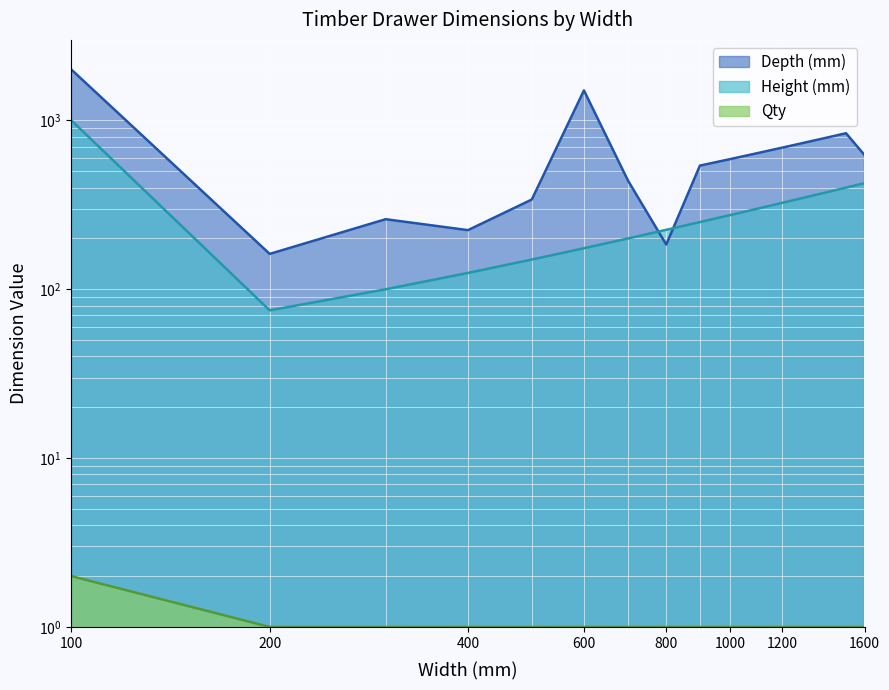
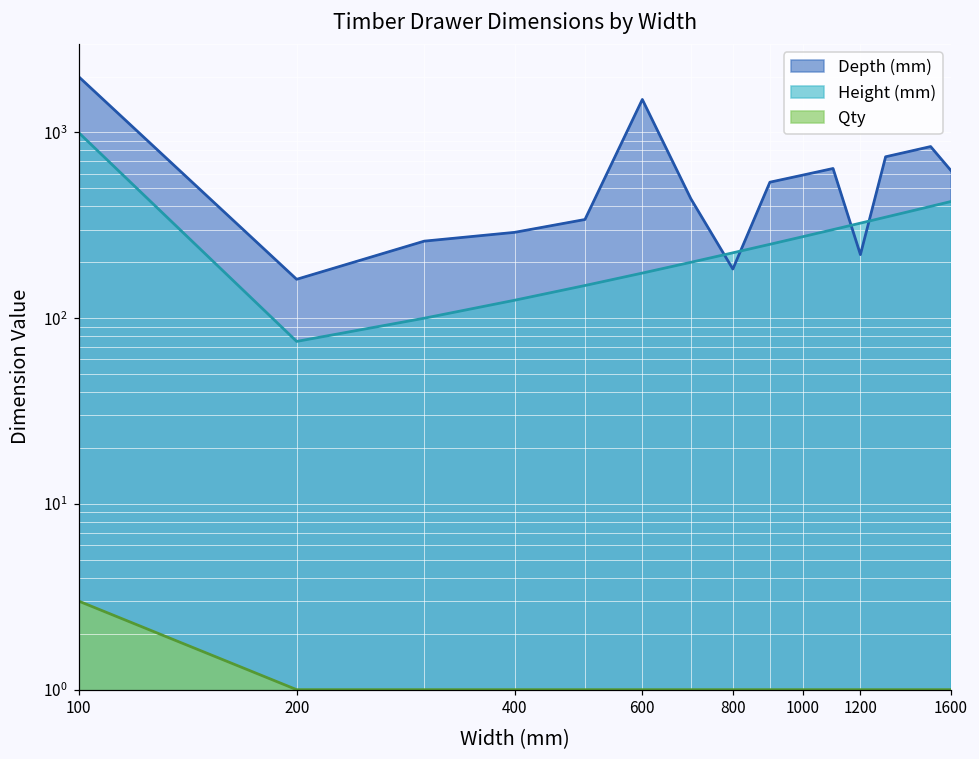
  {
    "Depth (mm)": {
      "100": 2000,
      "200": 160,
-     "400": 220,
+     "400": 290,
      "600": 1500,
      "800": 180,
      "1000": 590,
-     "1200": 690,
+     "1200": 220,
      "1600": 620
    },
    "Height (mm)": {
      "100": 1000,
      "200": 80,
      "400": 130,
      "600": 180,
      "800": 230,
      "1000": 280,
      "1200": 330,
      "1600": 430
    },
    "Qty": {
-     "100": 2,
+     "100": 3,
      "200": 1,
      "400": 1,
      "600": 1,
      "800": 1,
      "1000": 1,
      "1200": 1,
      "1600": 1
    }
  }
